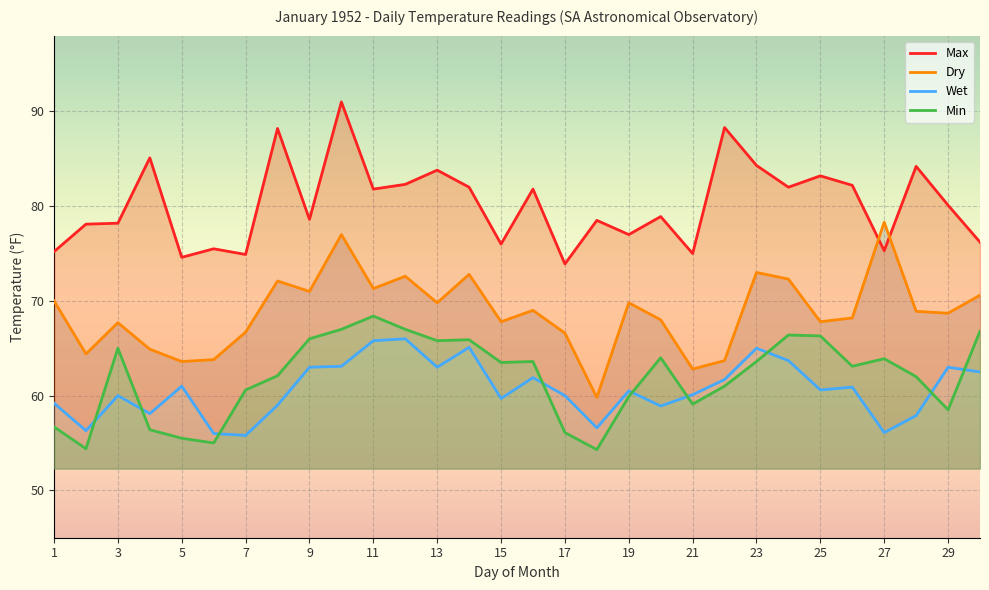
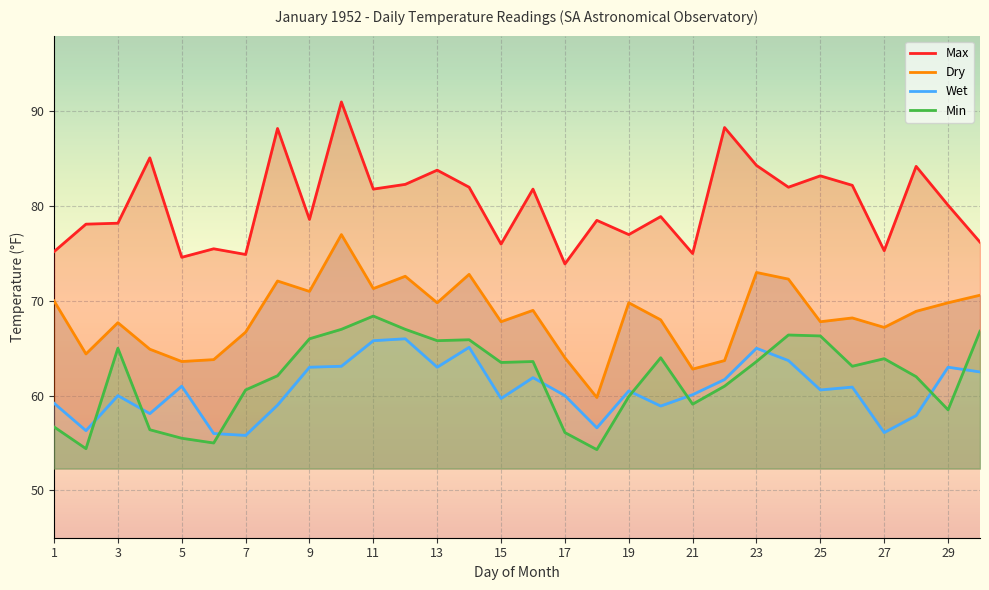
  {
    "Max": {
      "1": 75,
      "3": 78,
      "5": 75,
      "7": 75,
      "9": 79,
      "11": 82,
      "13": 84,
      "15": 76,
      "17": 74,
      "19": 77,
      "21": 75,
      "23": 84,
      "25": 83,
      "27": 75,
      "29": 80
    },
    "Dry": {
      "1": 70,
      "3": 68,
      "5": 64,
      "7": 67,
      "9": 71,
      "11": 71,
      "13": 70,
      "15": 68,
-     "17": 67,
+     "17": 64,
      "19": 70,
      "21": 63,
      "23": 73,
      "25": 68,
-     "27": 78,
-     "29": 69
+     "27": 67,
+     "29": 70
    },
    "Wet": {
      "1": 59,
      "3": 60,
      "5": 61,
      "7": 56,
      "9": 63,
      "11": 66,
      "13": 63,
      "15": 60,
      "17": 60,
      "19": 61,
      "21": 60,
      "23": 65,
      "25": 61,
      "27": 56,
      "29": 63
    },
    "Min": {
      "1": 57,
      "3": 65,
      "5": 56,
      "7": 61,
      "9": 66,
      "11": 68,
      "13": 66,
      "15": 64,
      "17": 56,
      "19": 60,
      "21": 59,
      "23": 64,
      "25": 66,
      "27": 64,
      "29": 59
    }
  }
